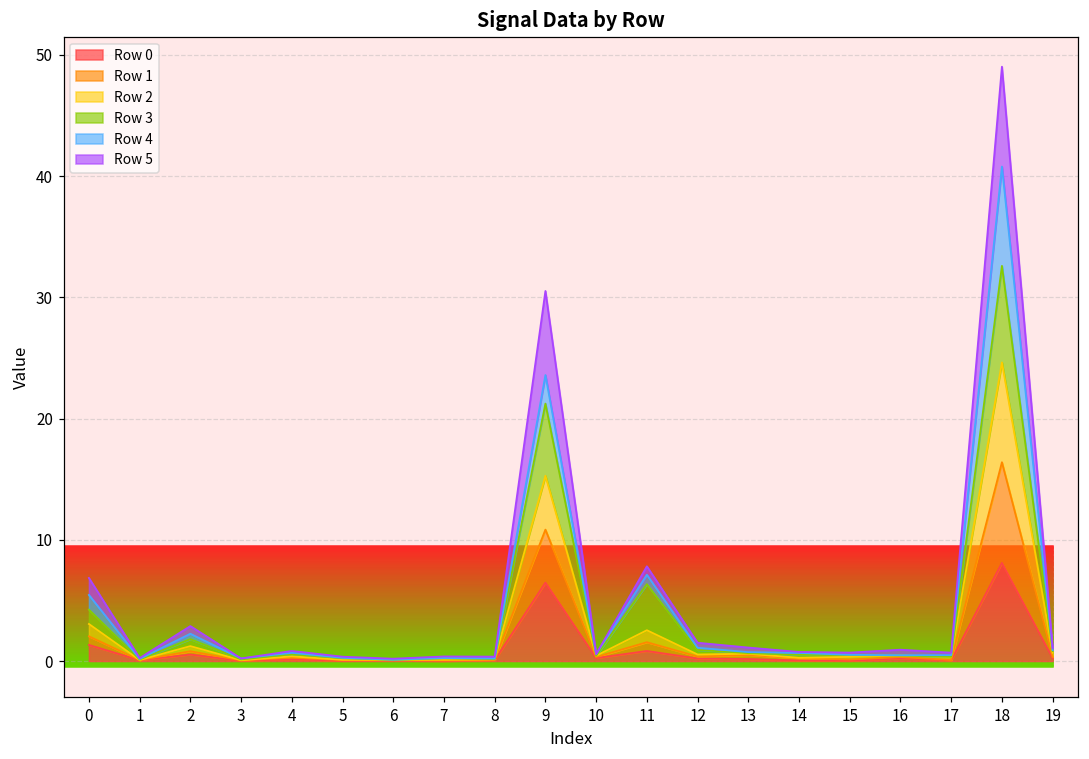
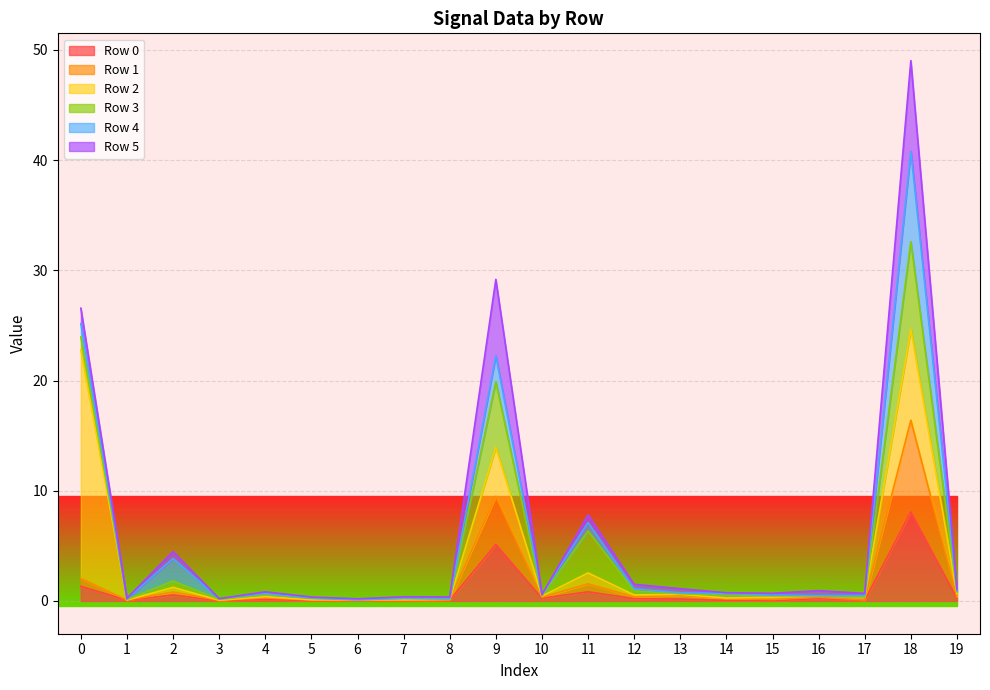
  {
    "Row 0": {
      "0": 1.3,
      "2": 0.5,
-     "9": 6.5,
+     "9": 5.1,
      "11": 0.8,
      "13": 0.2,
      "18": 8.1
    },
    "Row 1": {
      "0": 0.7,
      "2": 0.3,
      "9": 4.4,
      "11": 0.7,
      "18": 8.3
    },
    "Row 2": {
-     "0": 1.0,
+     "0": 20.7,
      "2": 0.4,
      "9": 4.4,
      "11": 1.0,
      "18": 8.2
    },
    "Row 3": {
      "0": 1.2,
      "2": 0.6,
      "9": 6.0,
      "11": 3.8,
      "18": 8.0
    },
    "Row 4": {
      "0": 1.2,
-     "2": 0.4,
+     "2": 2.0,
      "9": 2.4,
      "11": 0.8,
      "18": 8.2
    },
    "Row 5": {
      "0": 1.4,
      "2": 0.6,
      "9": 6.9,
      "11": 0.7,
      "12": 0.4,
      "13": 0.4,
      "16": 0.5,
      "18": 8.2
    }
  }
